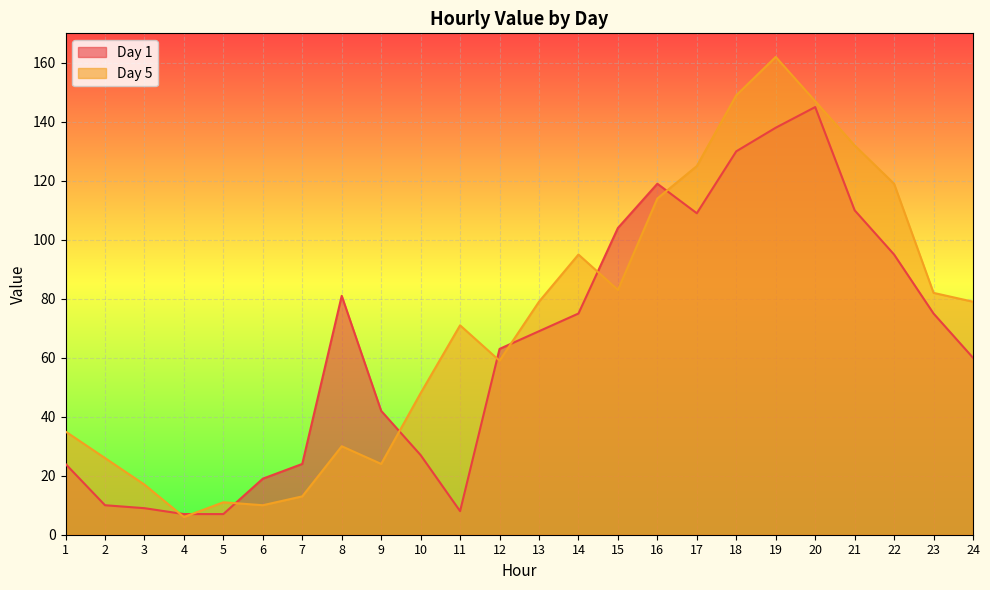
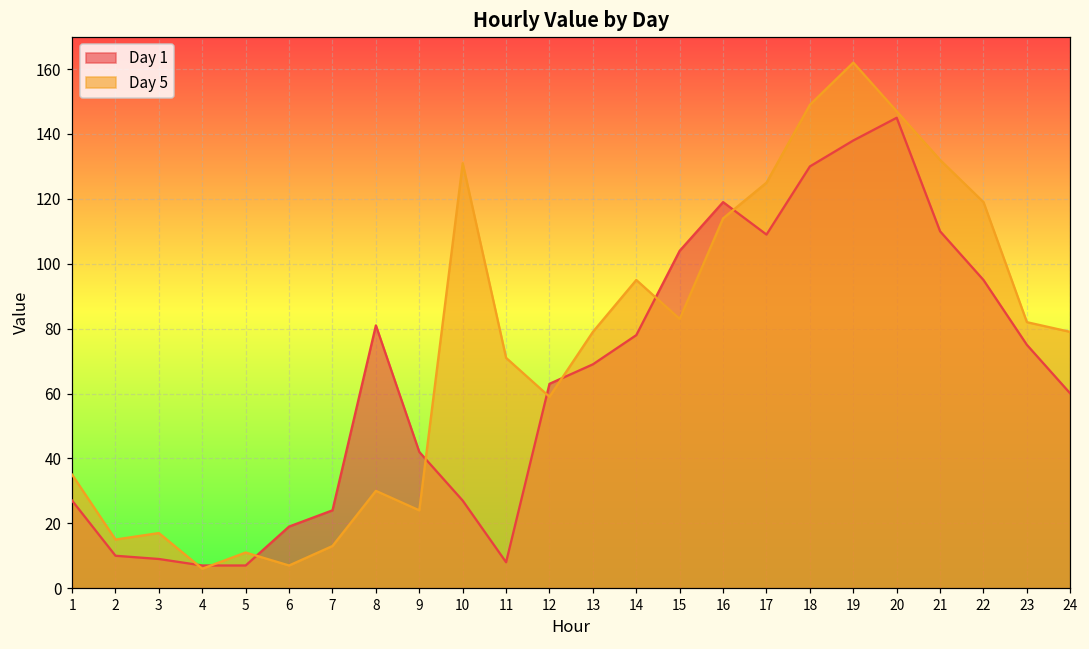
  {
    "Day 1": {
-     "1": 24,
+     "1": 27,
      "2": 10,
      "3": 9,
      "4": 7,
      "5": 7,
      "6": 19,
      "7": 24,
      "8": 81,
      "9": 42,
      "10": 27,
      "11": 8,
      "12": 63,
      "13": 69,
-     "14": 75,
+     "14": 78,
      "15": 104,
      "16": 119,
      "17": 109,
      "18": 130,
      "19": 138,
      "20": 145,
      "21": 110,
      "22": 95,
      "23": 75,
      "24": 60
    },
    "Day 5": {
      "1": 35,
-     "2": 26,
+     "2": 15,
      "3": 17,
      "4": 6,
      "5": 11,
-     "6": 10,
+     "6": 7,
      "7": 13,
      "8": 30,
      "9": 24,
-     "10": 48,
+     "10": 131,
      "11": 71,
      "12": 59,
      "13": 79,
      "14": 95,
      "15": 83,
      "16": 114,
      "17": 125,
      "18": 149,
      "19": 162,
      "20": 147,
      "21": 132,
      "22": 119,
      "23": 82,
      "24": 79
    }
  }
